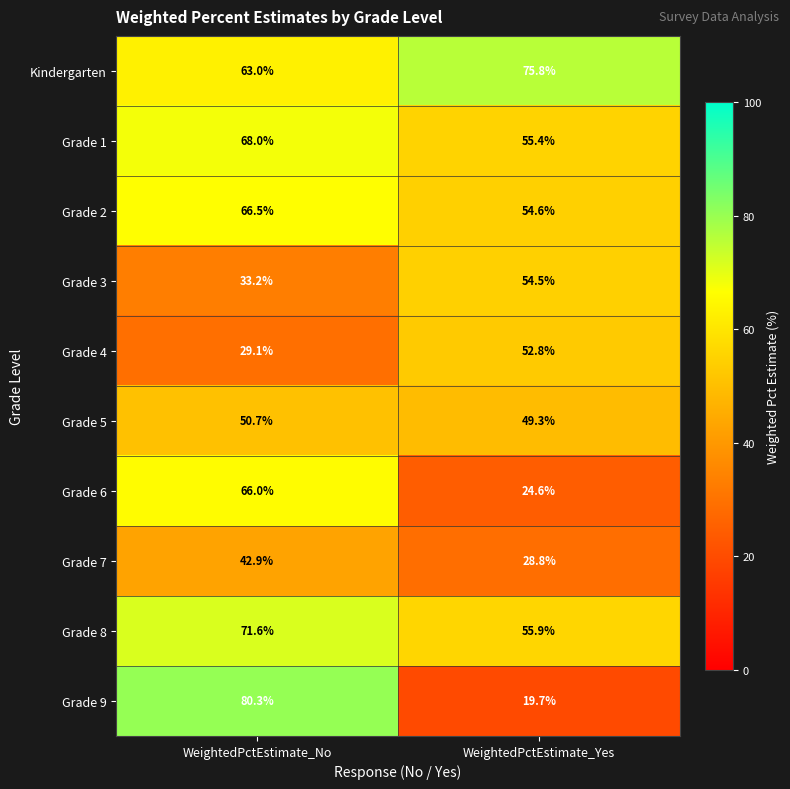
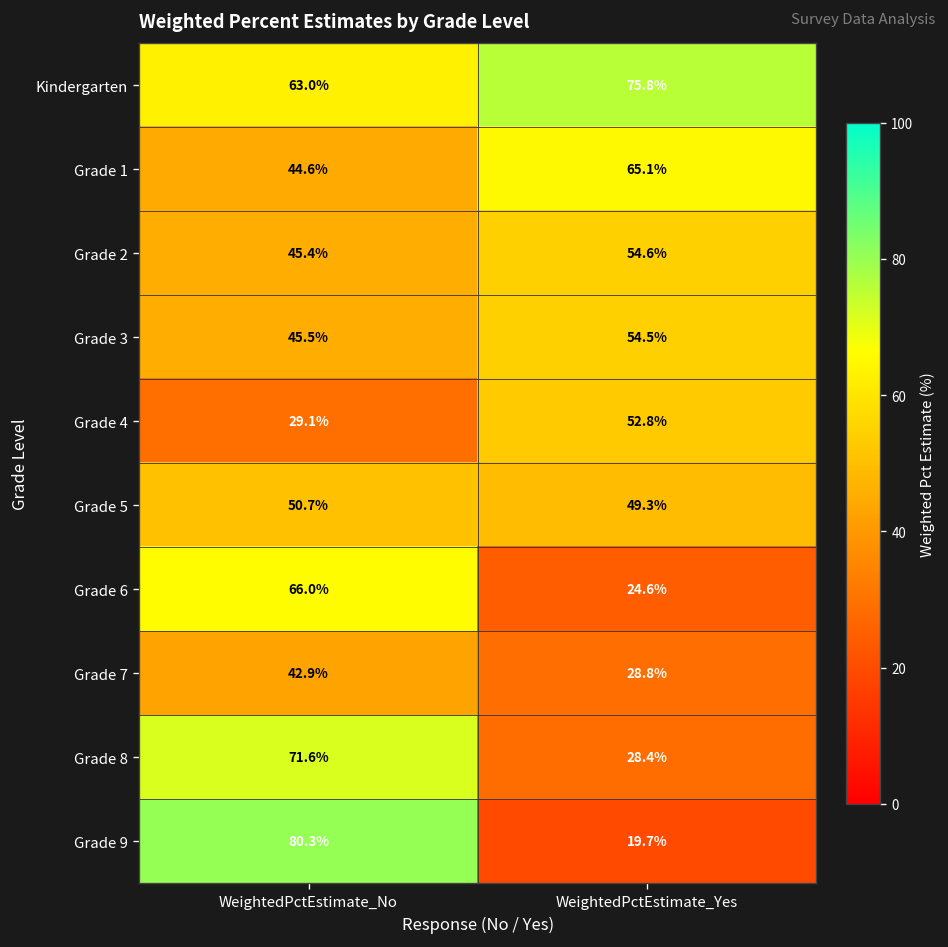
  {
    "Kindergarten": {
      "WeightedPctEstimate_No": "63.0%",
      "WeightedPctEstimate_Yes": "75.8%"
    },
    "Grade 1": {
-     "WeightedPctEstimate_No": "68.0%",
-     "WeightedPctEstimate_Yes": "55.4%"
+     "WeightedPctEstimate_No": "44.6%",
+     "WeightedPctEstimate_Yes": "65.1%"
    },
    "Grade 2": {
-     "WeightedPctEstimate_No": "66.5%",
+     "WeightedPctEstimate_No": "45.4%",
      "WeightedPctEstimate_Yes": "54.6%"
    },
    "Grade 3": {
-     "WeightedPctEstimate_No": "33.2%",
+     "WeightedPctEstimate_No": "45.5%",
      "WeightedPctEstimate_Yes": "54.5%"
    },
    "Grade 4": {
      "WeightedPctEstimate_No": "29.1%",
      "WeightedPctEstimate_Yes": "52.8%"
    },
    "Grade 5": {
      "WeightedPctEstimate_No": "50.7%",
      "WeightedPctEstimate_Yes": "49.3%"
    },
    "Grade 6": {
      "WeightedPctEstimate_No": "66.0%",
      "WeightedPctEstimate_Yes": "24.6%"
    },
    "Grade 7": {
      "WeightedPctEstimate_No": "42.9%",
      "WeightedPctEstimate_Yes": "28.8%"
    },
    "Grade 8": {
      "WeightedPctEstimate_No": "71.6%",
-     "WeightedPctEstimate_Yes": "55.9%"
+     "WeightedPctEstimate_Yes": "28.4%"
    },
    "Grade 9": {
      "WeightedPctEstimate_No": "80.3%",
      "WeightedPctEstimate_Yes": "19.7%"
    }
  }
